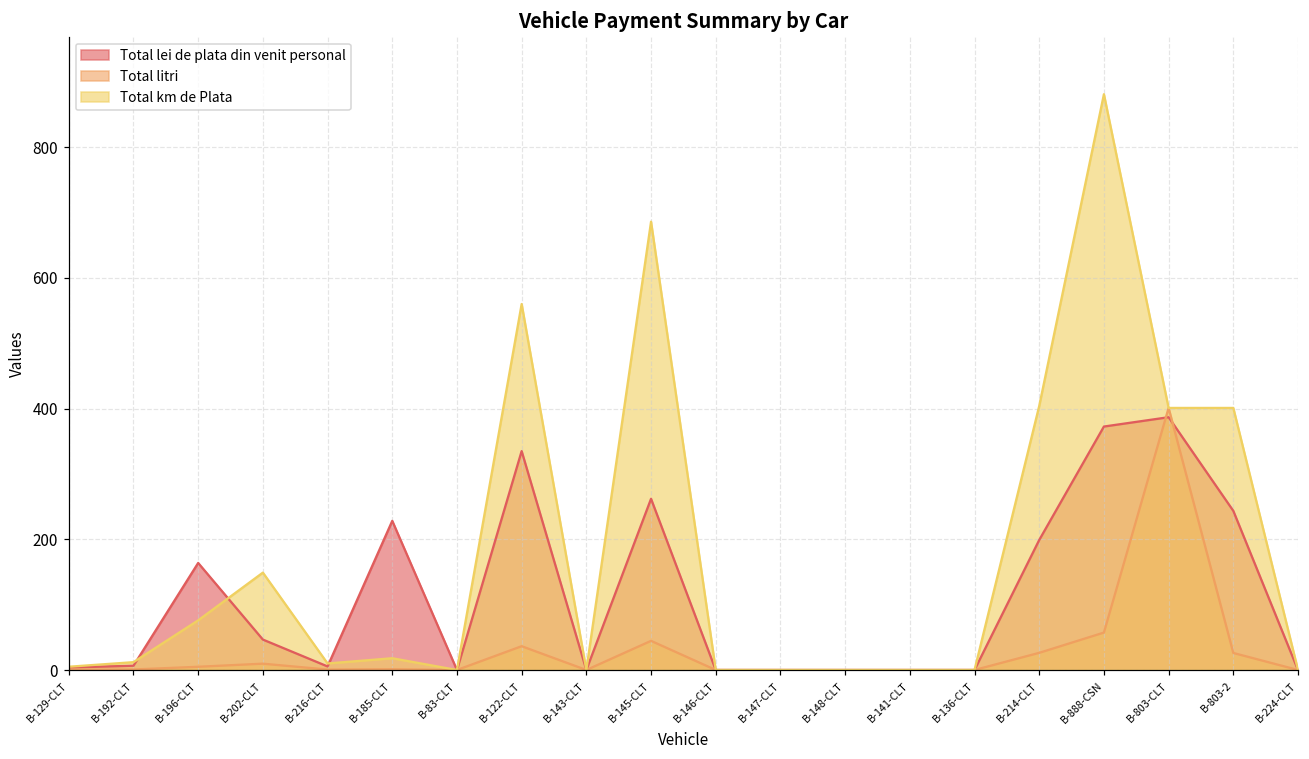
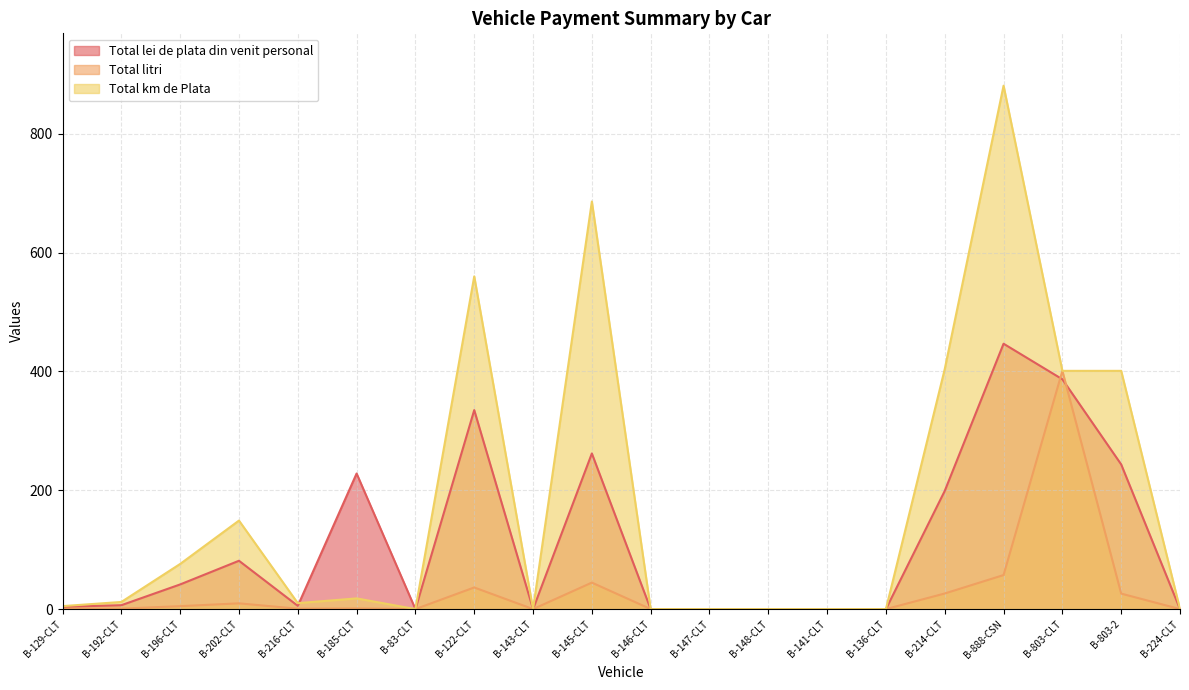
  {
    "Total lei de plata din venit personal": {
      "B-192-CLT": 10,
-     "B-196-CLT": 160,
-     "B-202-CLT": 50,
+     "B-196-CLT": 40,
+     "B-202-CLT": 80,
      "B-216-CLT": 10,
      "B-185-CLT": 230,
      "B-122-CLT": 330,
      "B-145-CLT": 260,
      "B-214-CLT": 200,
-     "B-888-CSN": 370,
+     "B-888-CSN": 450,
      "B-803-CLT": 390,
      "B-803-2": 240
    }
  }
